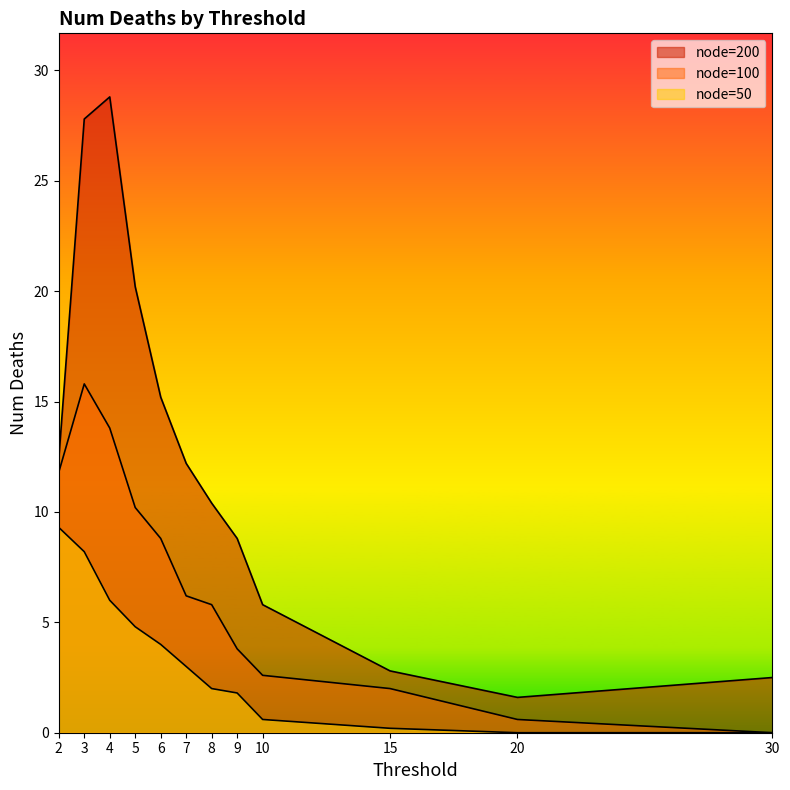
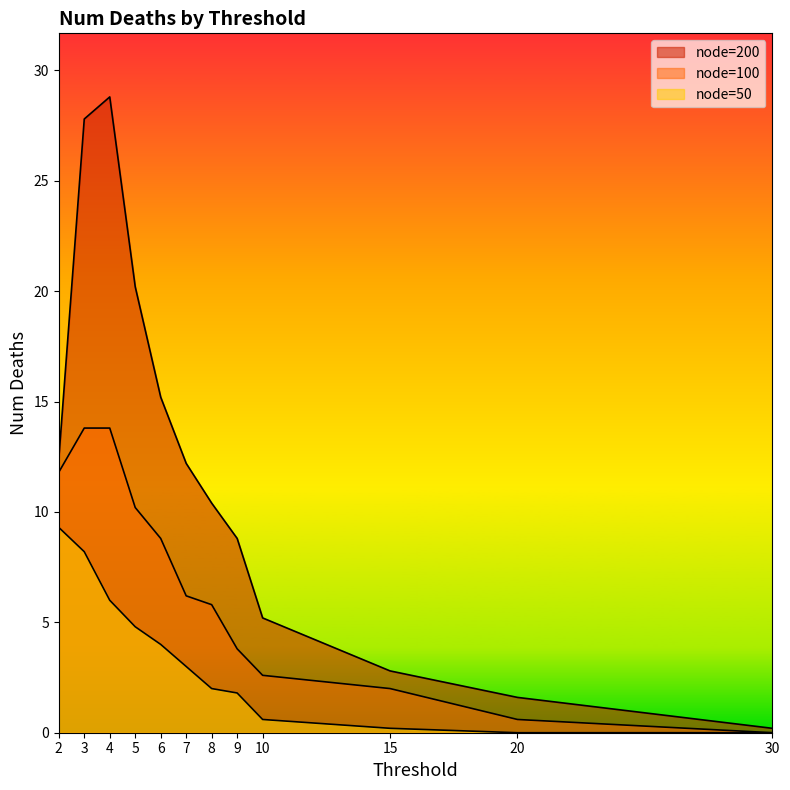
  {
    "node=200": {
      "2": 12.4,
      "3": 27.8,
      "4": 28.8,
      "5": 20.2,
      "6": 15.2,
      "7": 12.2,
      "8": 10.4,
      "9": 8.8,
-     "10": 5.8,
+     "10": 5.2,
      "15": 2.8,
      "20": 1.6,
-     "30": 2.5
+     "30": 0.2
    },
    "node=100": {
      "2": 11.8,
-     "3": 15.8,
+     "3": 13.8,
      "4": 13.8,
      "5": 10.2,
      "6": 8.8,
      "7": 6.2,
      "8": 5.8,
      "9": 3.8,
      "10": 2.6,
      "15": 2.0,
      "20": 0.6
    },
    "node=50": {
      "2": 9.3,
      "3": 8.2,
      "4": 6.0,
      "5": 4.8,
      "6": 4.0,
      "7": 3.0,
      "8": 2.0,
      "9": 1.8,
      "10": 0.6,
      "15": 0.2,
      "20": 0.0
    }
  }
